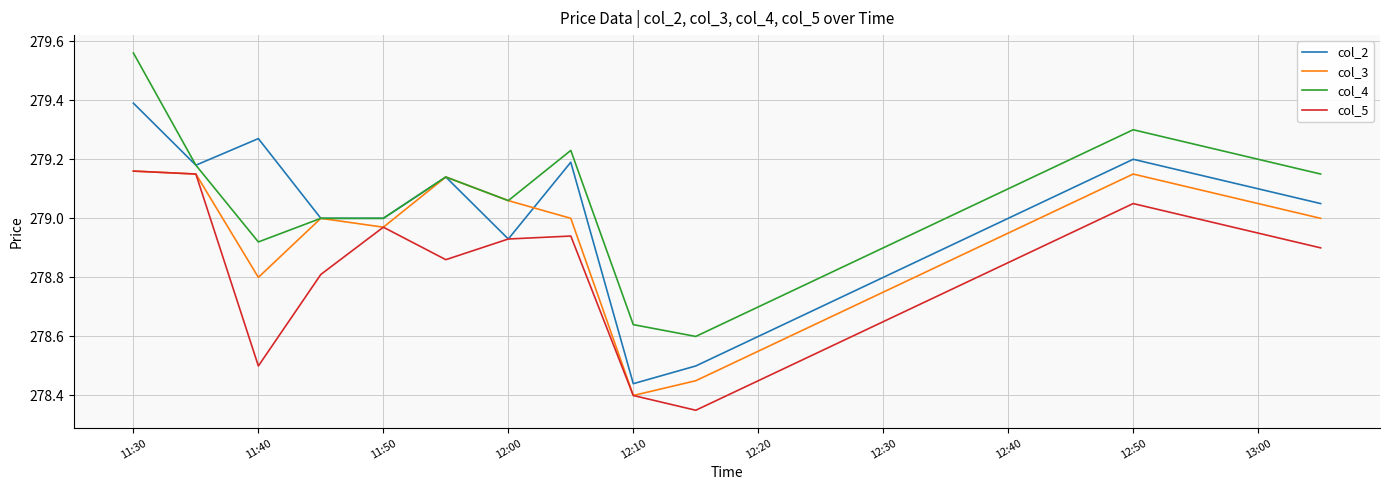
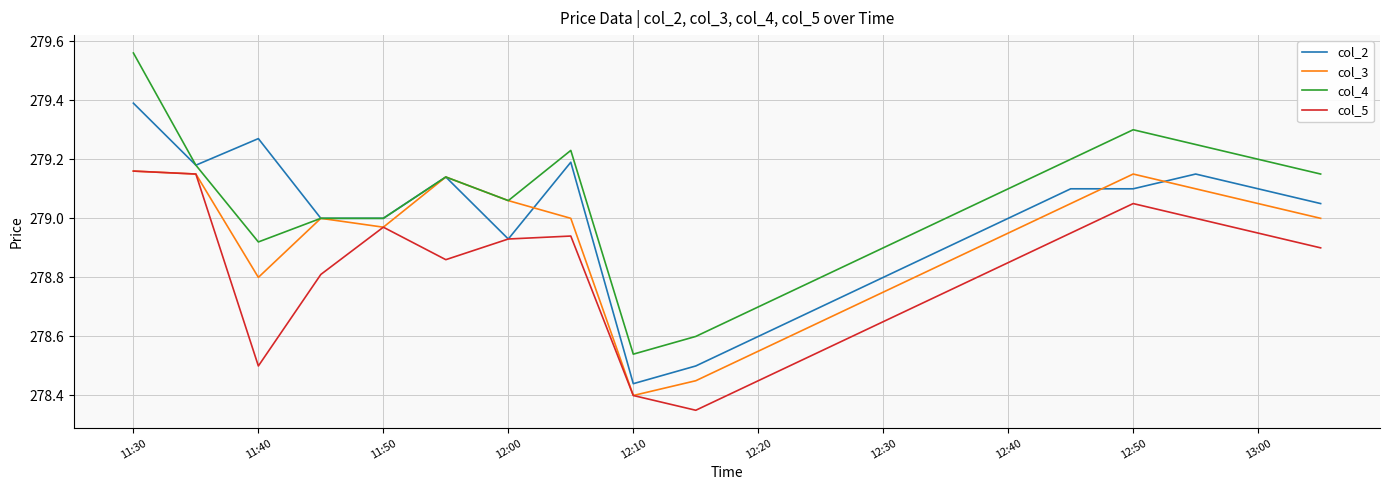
  {
    "col_2": {
      "11:30": 279.39,
      "11:40": 279.27,
      "12:10": 278.44,
      "12:20": 278.6,
      "12:30": 278.8,
      "12:40": 279.0,
-     "12:50": 279.2,
+     "12:50": 279.1,
      "13:00": 279.1
    },
    "col_3": {
      "11:40": 278.80,
      "12:20": 278.55,
      "12:30": 278.75,
      "12:40": 278.95,
      "12:50": 279.15,
      "13:00": 279.05
    },
    "col_4": {
      "11:30": 279.56,
      "11:40": 278.92,
-     "12:10": 278.64,
+     "12:10": 278.54,
      "12:20": 278.70,
      "12:30": 278.90,
      "12:40": 279.10,
      "12:50": 279.30,
      "13:00": 279.20
    },
    "col_5": {
      "11:40": 278.50,
      "12:20": 278.45,
      "12:30": 278.65,
      "12:40": 278.85,
      "12:50": 279.05,
      "13:00": 278.95
    }
  }
